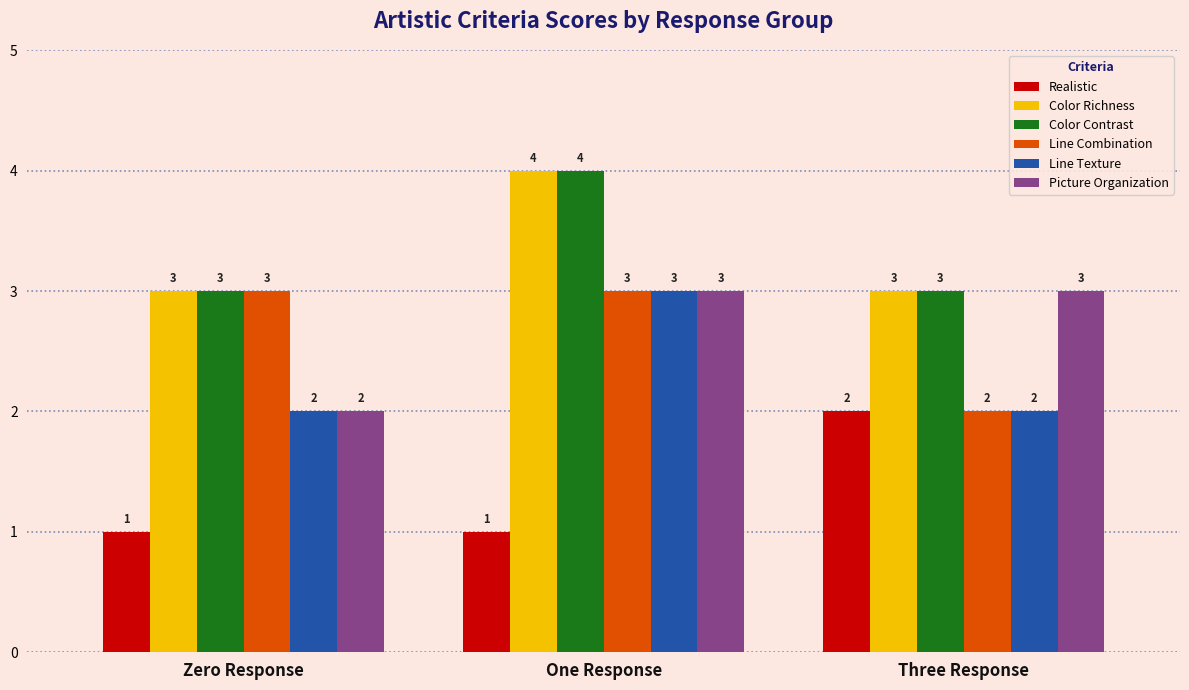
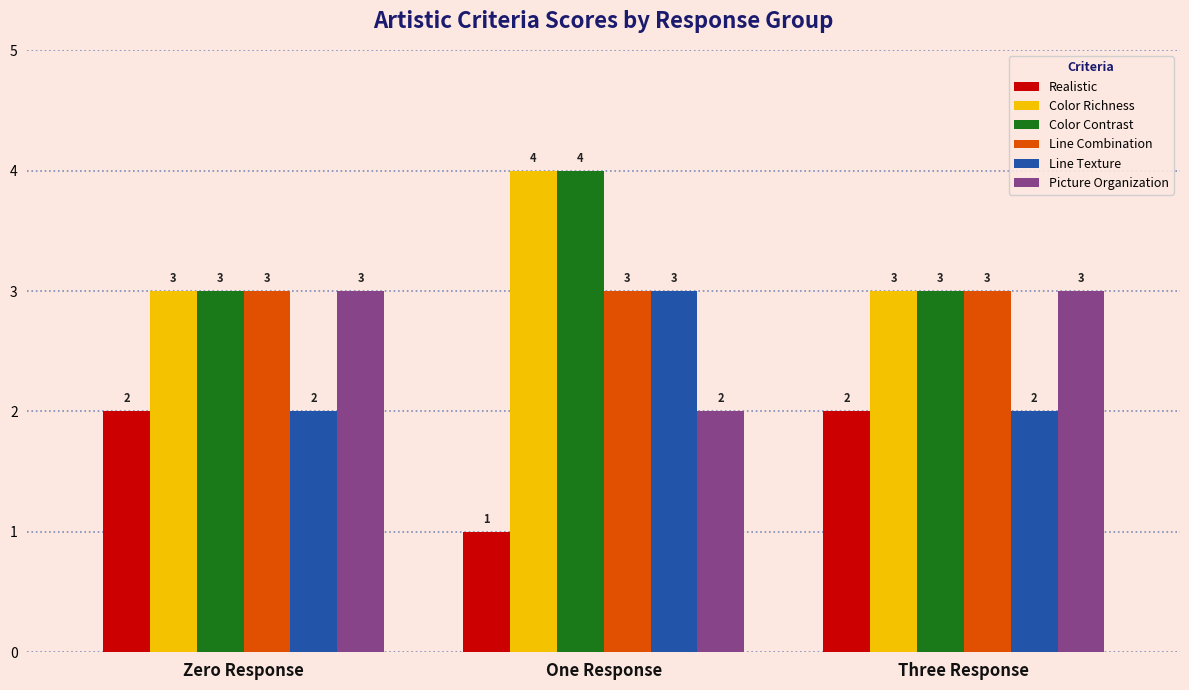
  {
    "Realistic": {
-     "Zero Response": 1,
+     "Zero Response": 2,
      "One Response": 1,
      "Three Response": 2
    },
    "Color Richness": {
      "Zero Response": 3,
      "One Response": 4,
      "Three Response": 3
    },
    "Color Contrast": {
      "Zero Response": 3,
      "One Response": 4,
      "Three Response": 3
    },
    "Line Combination": {
      "Zero Response": 3,
      "One Response": 3,
-     "Three Response": 2
+     "Three Response": 3
    },
    "Line Texture": {
      "Zero Response": 2,
      "One Response": 3,
      "Three Response": 2
    },
    "Picture Organization": {
-     "Zero Response": 2,
-     "One Response": 3,
+     "Zero Response": 3,
+     "One Response": 2,
      "Three Response": 3
    }
  }
